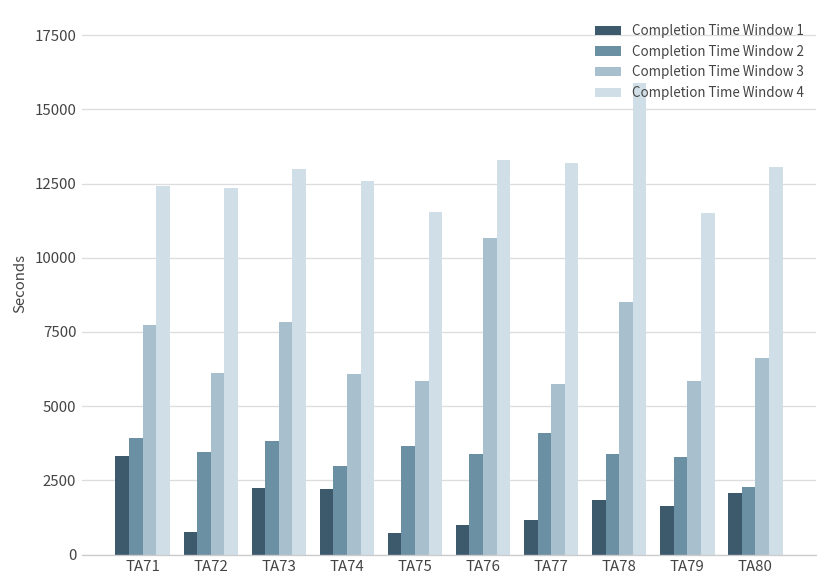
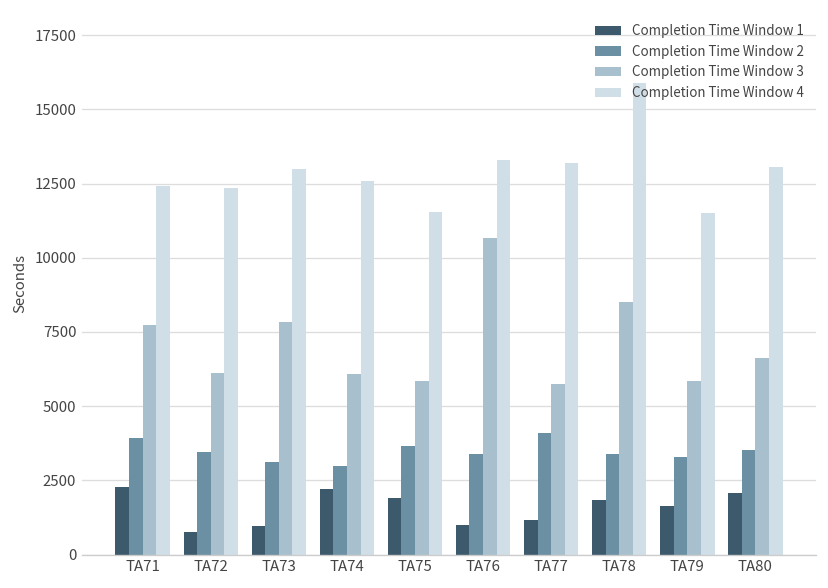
  {
    "Completion Time Window 1": {
-     "TA71": 3300,
+     "TA71": 2300,
      "TA72": 800,
-     "TA73": 2200,
+     "TA73": 1000,
      "TA74": 2200,
-     "TA75": 700,
+     "TA75": 1900,
      "TA76": 1000,
      "TA77": 1200,
      "TA78": 1800,
      "TA79": 1600,
      "TA80": 2100
    },
    "Completion Time Window 2": {
      "TA71": 3900,
      "TA72": 3500,
-     "TA73": 3800,
+     "TA73": 3100,
      "TA74": 3000,
      "TA75": 3700,
      "TA76": 3400,
      "TA77": 4100,
      "TA78": 3400,
      "TA79": 3300,
-     "TA80": 2300
+     "TA80": 3500
    }
  }
